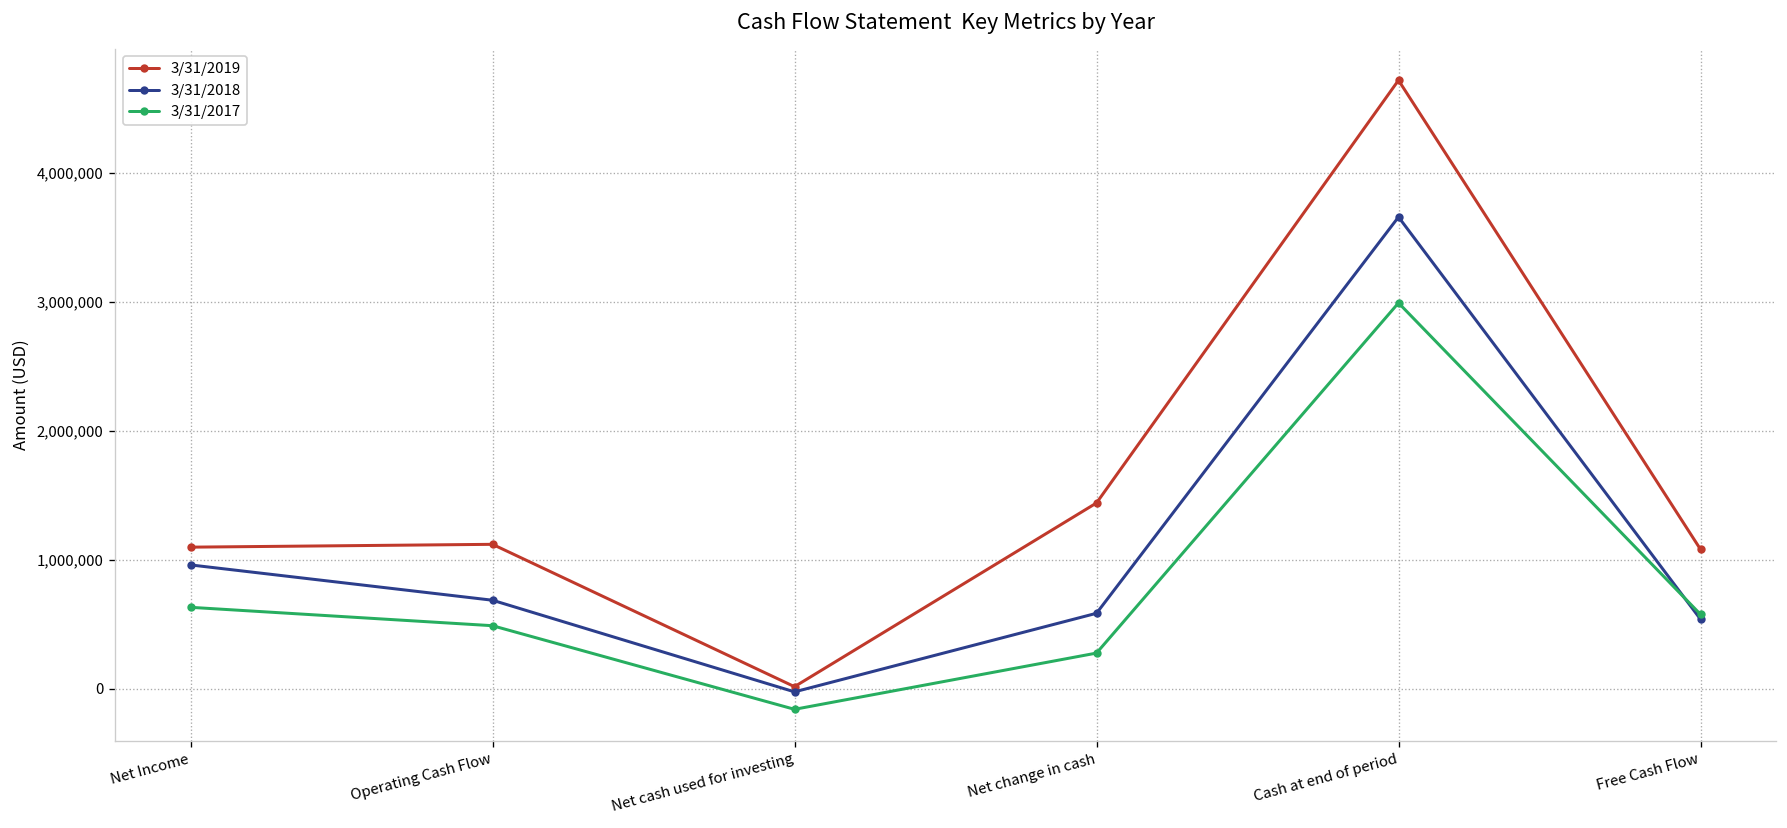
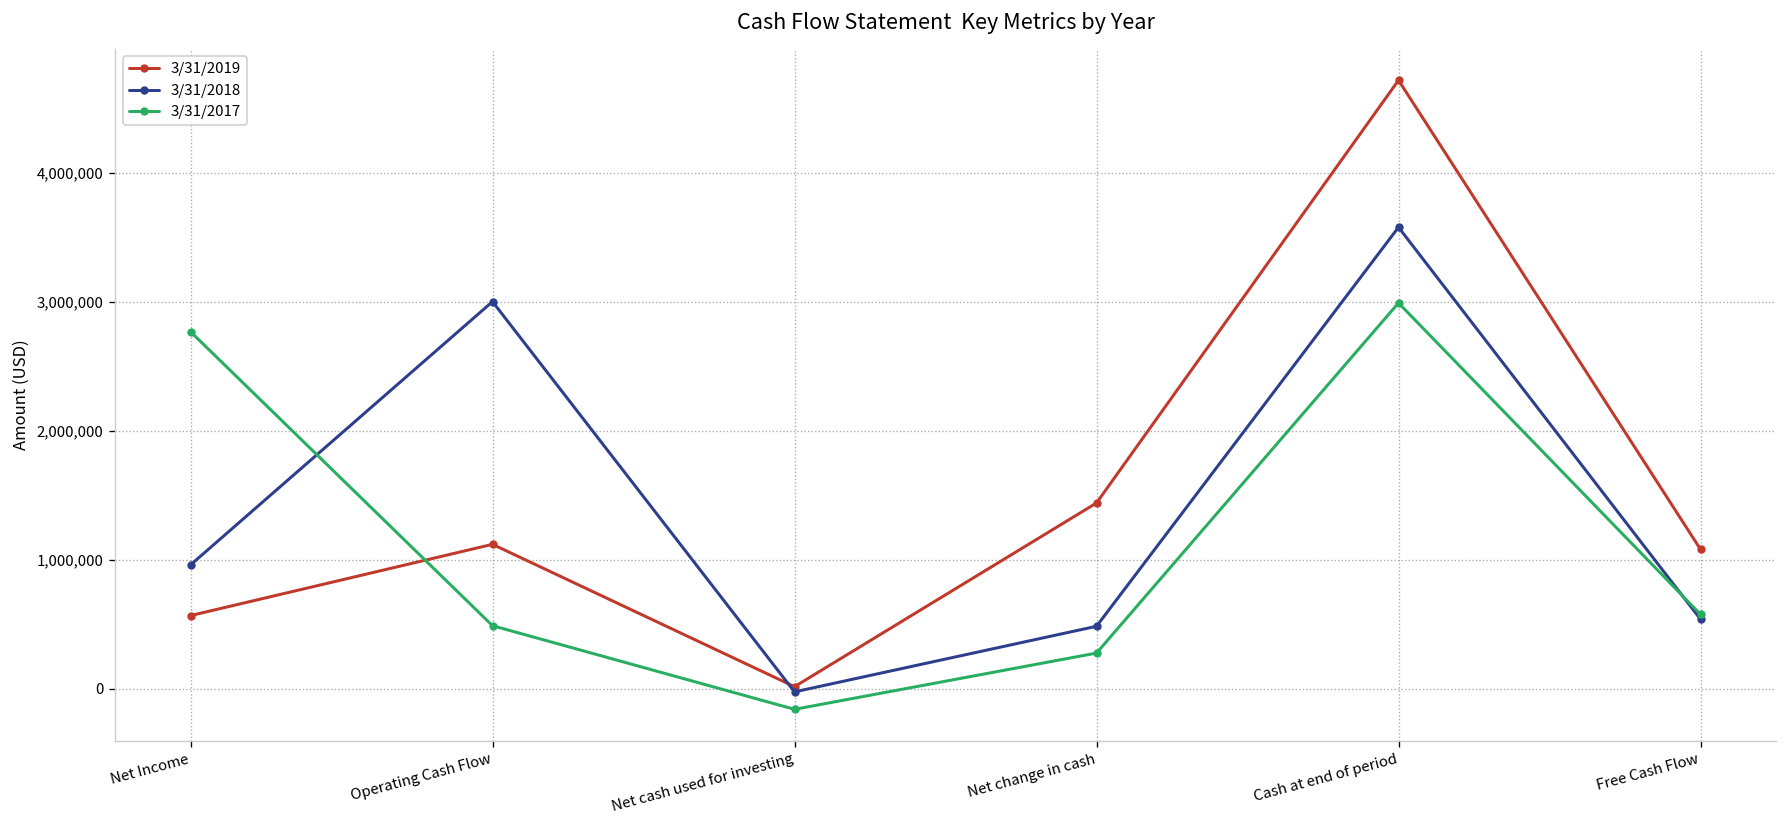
  {
    "3/31/2019": {
-     "Net Income": "1,100,000",
+     "Net Income": "570,000",
      "Operating Cash Flow": "1,120,000",
      "Net cash used for investing": "20,000",
      "Net change in cash": "1,440,000",
      "Cash at end of period": "4,720,000",
      "Free Cash Flow": "1,080,000"
    },
    "3/31/2018": {
      "Net Income": "960,000",
-     "Operating Cash Flow": "690,000",
+     "Operating Cash Flow": "3,000,000",
      "Net cash used for investing": "-20,000",
-     "Net change in cash": "590,000",
-     "Cash at end of period": "3,660,000",
+     "Net change in cash": "490,000",
+     "Cash at end of period": "3,580,000",
      "Free Cash Flow": "540,000"
    },
    "3/31/2017": {
-     "Net Income": "630,000",
+     "Net Income": "2,770,000",
      "Operating Cash Flow": "490,000",
      "Net cash used for investing": "-160,000",
      "Net change in cash": "280,000",
      "Cash at end of period": "2,990,000",
      "Free Cash Flow": "580,000"
    }
  }
